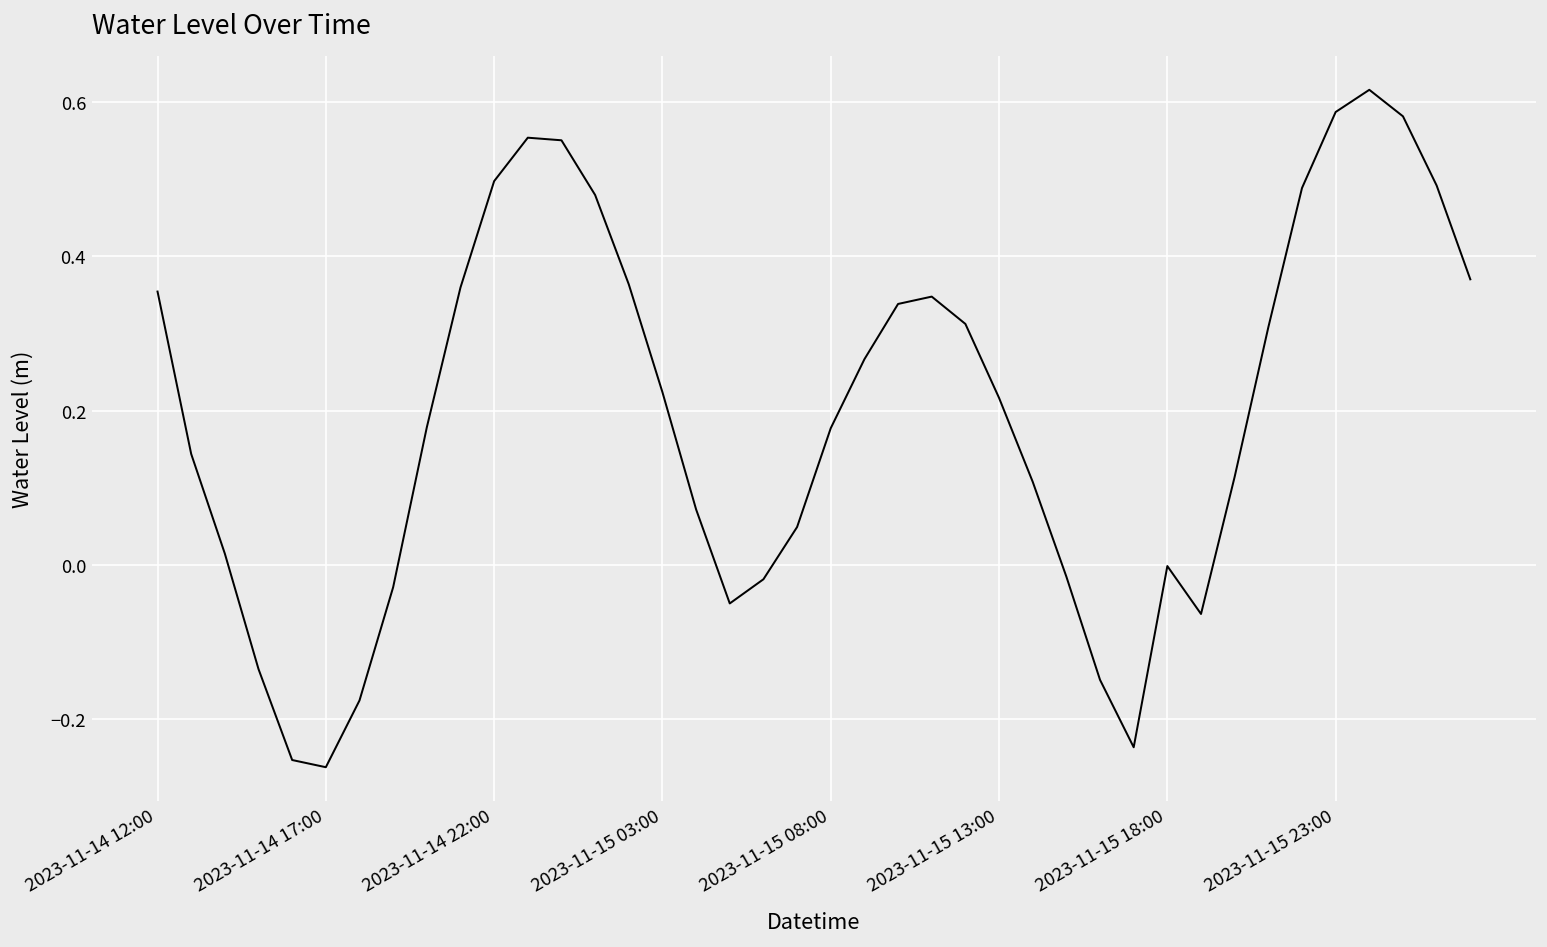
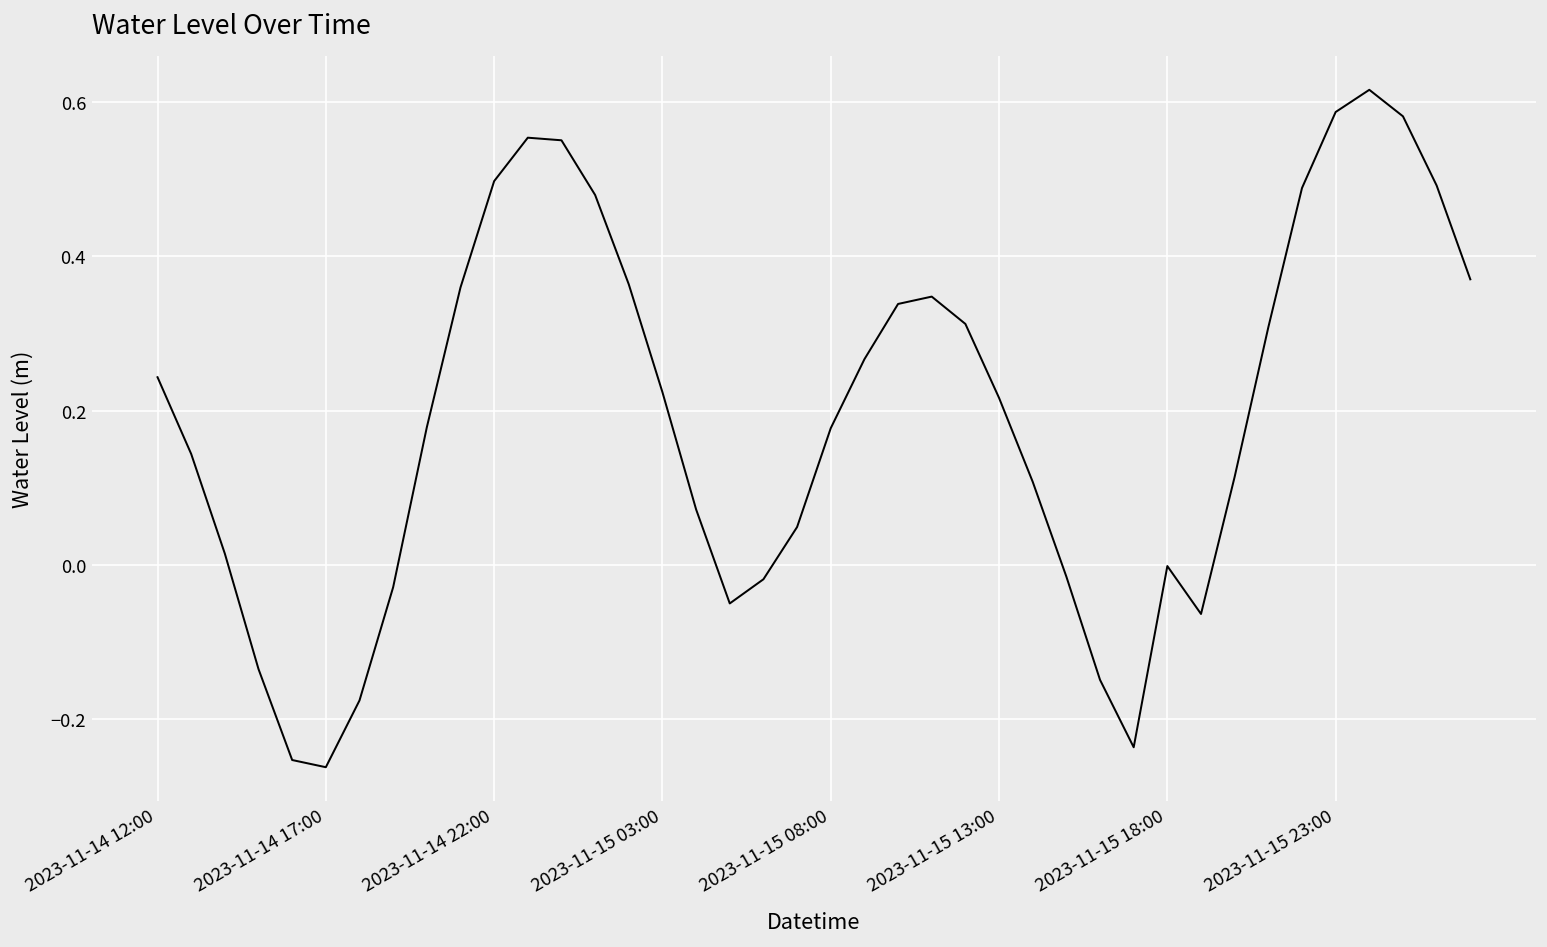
  {
-   "2023-11-14 12:00": 0.35,
+   "2023-11-14 12:00": 0.24,
    "2023-11-14 17:00": -0.26,
    "2023-11-14 22:00": 0.50,
    "2023-11-15 03:00": 0.22,
    "2023-11-15 08:00": 0.18,
    "2023-11-15 13:00": 0.22,
    "2023-11-15 18:00": 0.00,
    "2023-11-15 23:00": 0.59
  }
